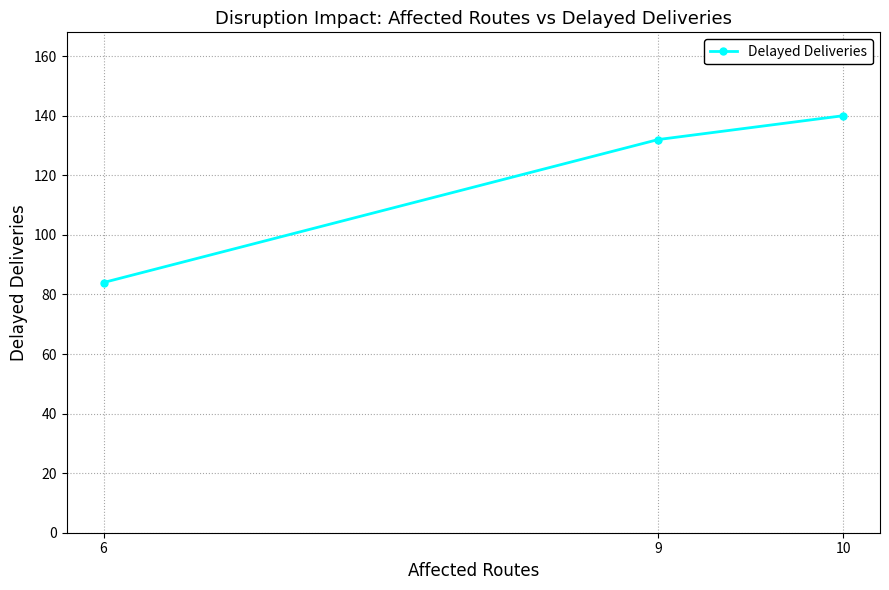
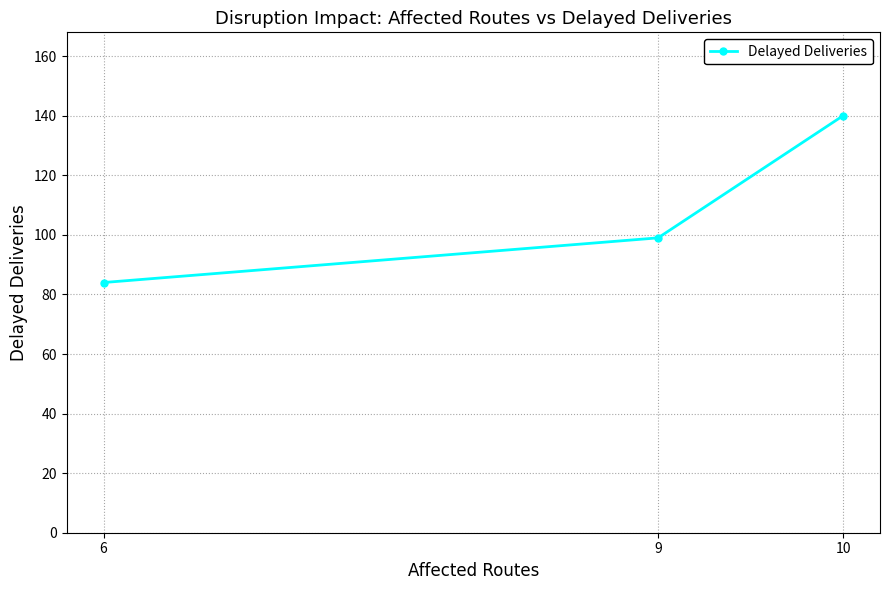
  {
    "6": 84,
-   "9": 132,
+   "9": 99,
    "10": 140
  }
